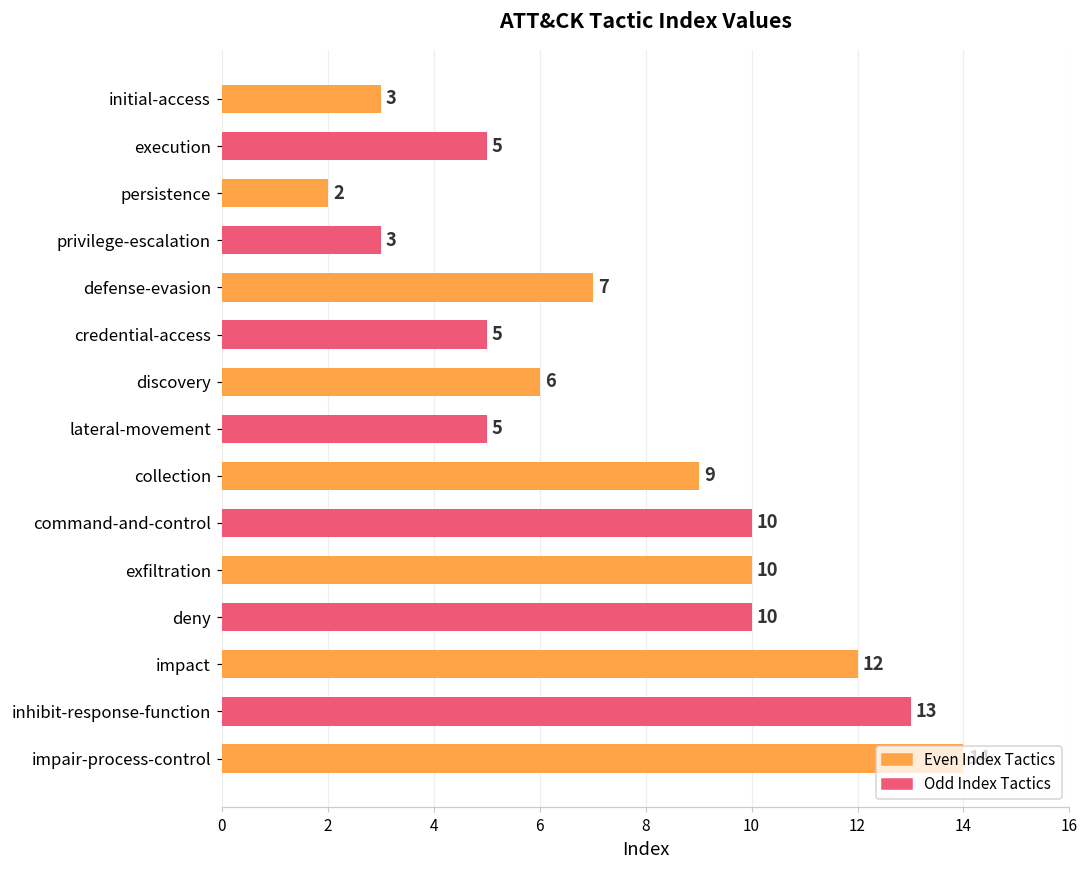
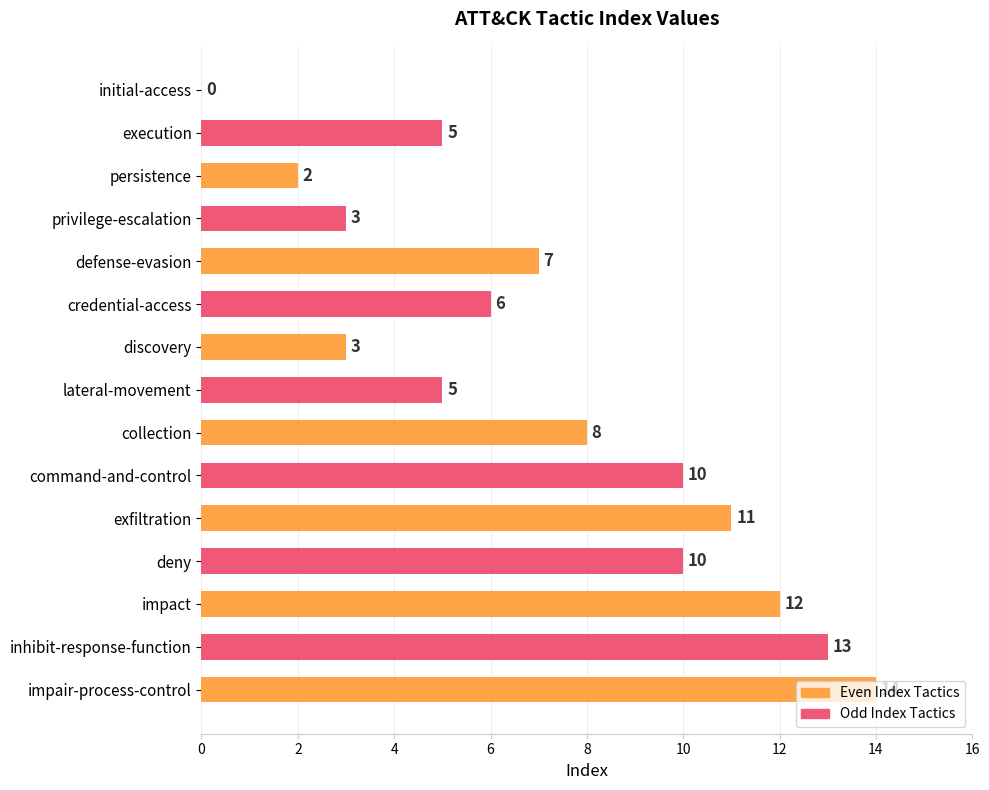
  {
-   "initial-access": 3,
+   "initial-access": 0,
    "execution": 5,
    "persistence": 2,
    "privilege-escalation": 3,
    "defense-evasion": 7,
-   "credential-access": 5,
-   "discovery": 6,
+   "credential-access": 6,
+   "discovery": 3,
    "lateral-movement": 5,
-   "collection": 9,
+   "collection": 8,
    "command-and-control": 10,
-   "exfiltration": 10,
+   "exfiltration": 11,
    "deny": 10,
    "impact": 12,
    "inhibit-response-function": 13
  }
